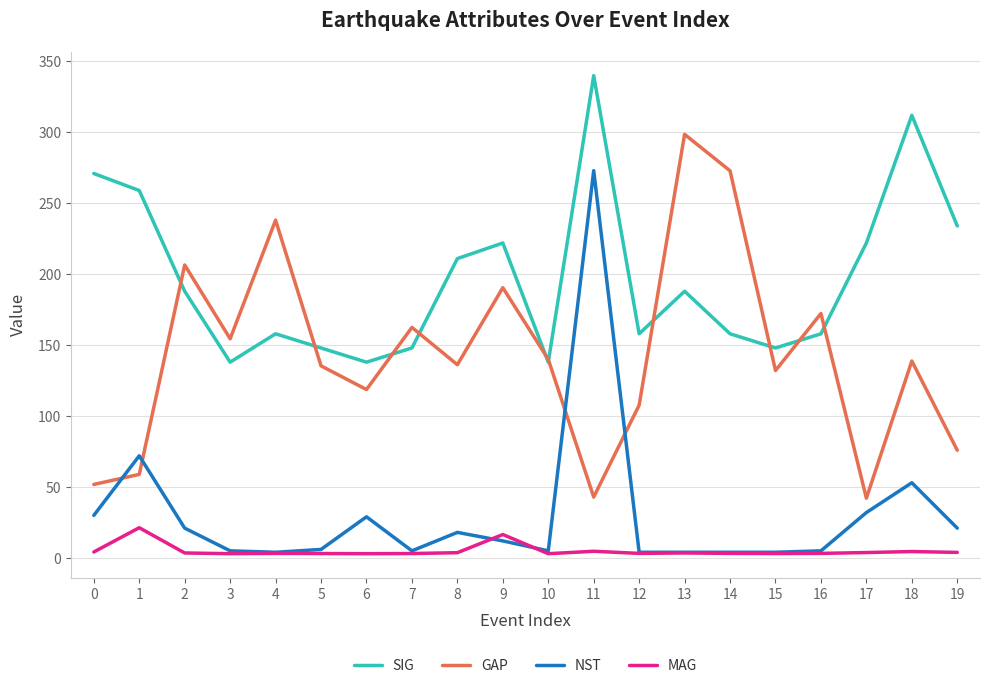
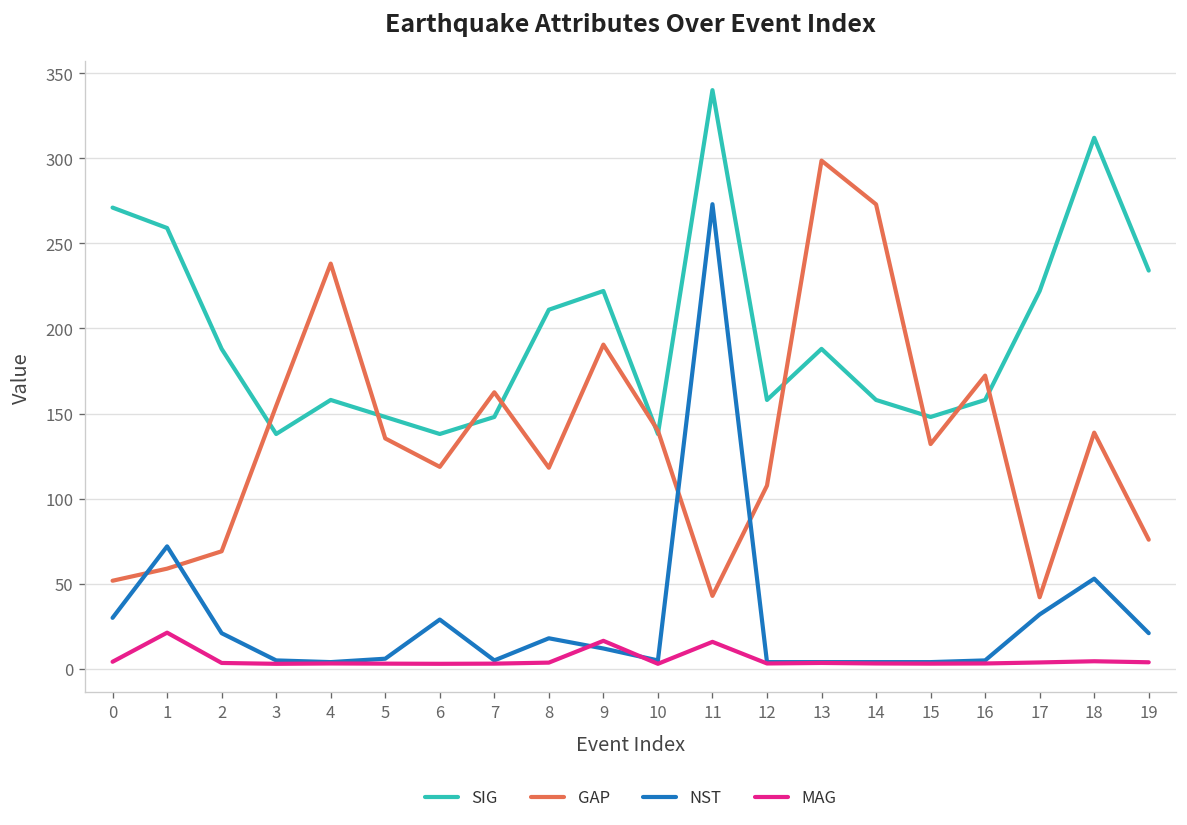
  {
    "SIG": {
      "0": 271,
      "1": 259,
      "2": 188,
      "3": 138,
      "4": 158,
      "5": 148,
      "6": 138,
      "7": 148,
      "8": 211,
      "9": 222,
      "10": 138,
      "11": 340,
      "12": 158,
      "13": 188,
      "14": 158,
      "15": 148,
      "16": 158,
      "17": 222,
      "18": 312,
      "19": 234
    },
    "GAP": {
      "0": 52,
      "1": 59,
-     "2": 207,
+     "2": 69,
      "3": 155,
      "4": 238,
      "5": 135,
      "6": 119,
      "7": 163,
-     "8": 136,
+     "8": 118,
      "9": 191,
      "10": 140,
      "11": 43,
      "12": 108,
      "13": 299,
      "14": 273,
      "15": 132,
      "16": 172,
      "17": 42,
      "18": 139,
      "19": 76
    },
    "NST": {
      "0": 30,
      "1": 72,
      "2": 21,
      "3": 5,
      "5": 6,
      "6": 29,
      "7": 5,
      "8": 18,
      "9": 12,
      "10": 5,
      "11": 273,
      "16": 5,
      "17": 32,
      "18": 53,
      "19": 21
    },
    "MAG": {
      "0": 4,
      "1": 21,
      "2": 4,
      "3": 3,
      "5": 3,
      "6": 3,
      "7": 3,
      "8": 4,
      "9": 17,
      "10": 3,
-     "11": 5,
+     "11": 16,
      "16": 3,
      "17": 4,
      "18": 5,
      "19": 4
    }
  }
